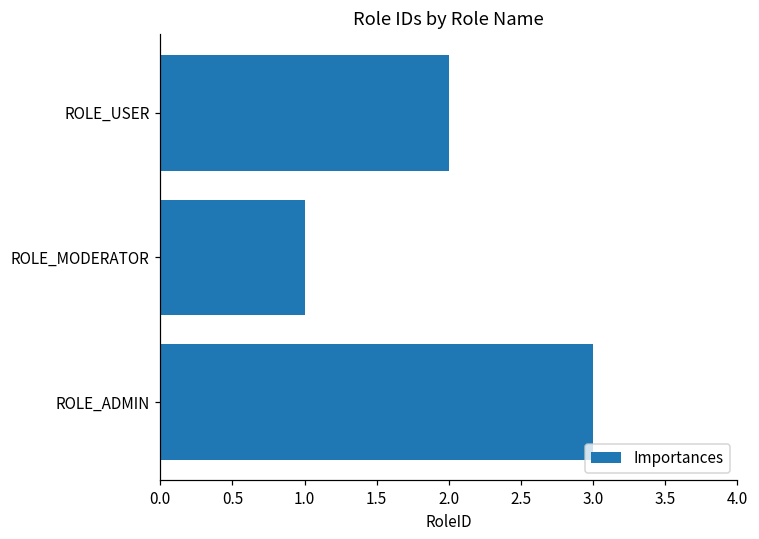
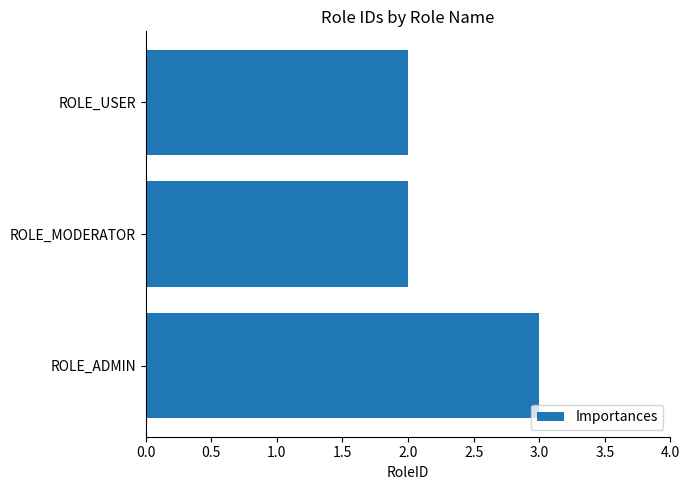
  {
    "ROLE_USER": 2,
-   "ROLE_MODERATOR": 1,
+   "ROLE_MODERATOR": 2,
    "ROLE_ADMIN": 3
  }
